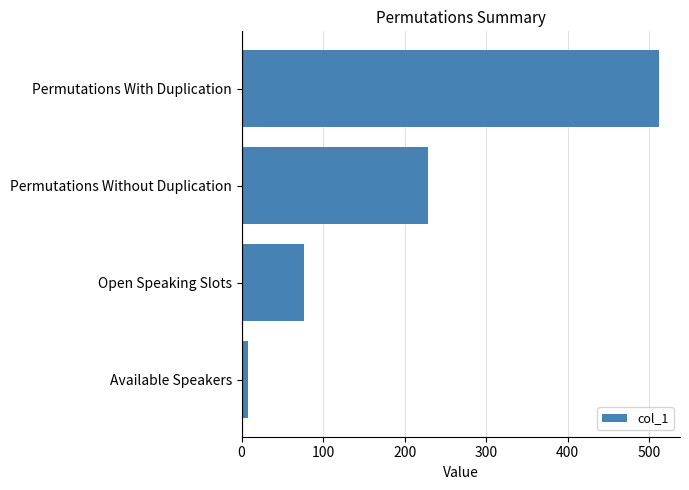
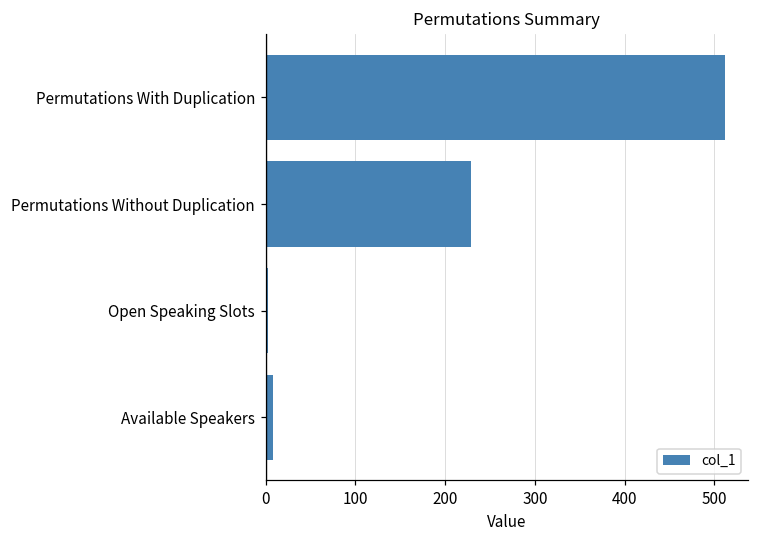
  {
    "Permutations With Duplication": 510,
    "Permutations Without Duplication": 230,
-   "Open Speaking Slots": 80,
+   "Open Speaking Slots": 0,
    "Available Speakers": 10
  }
